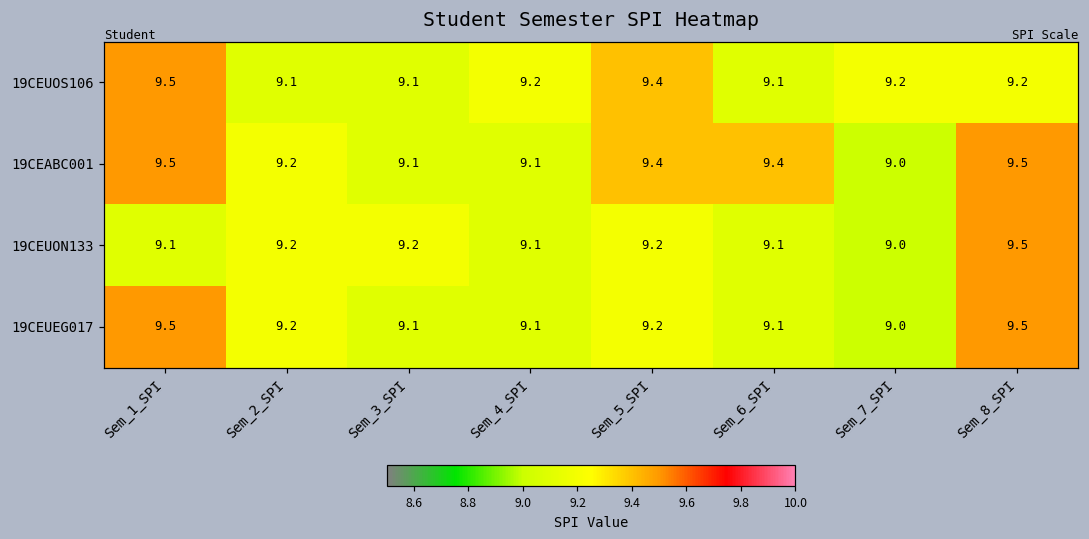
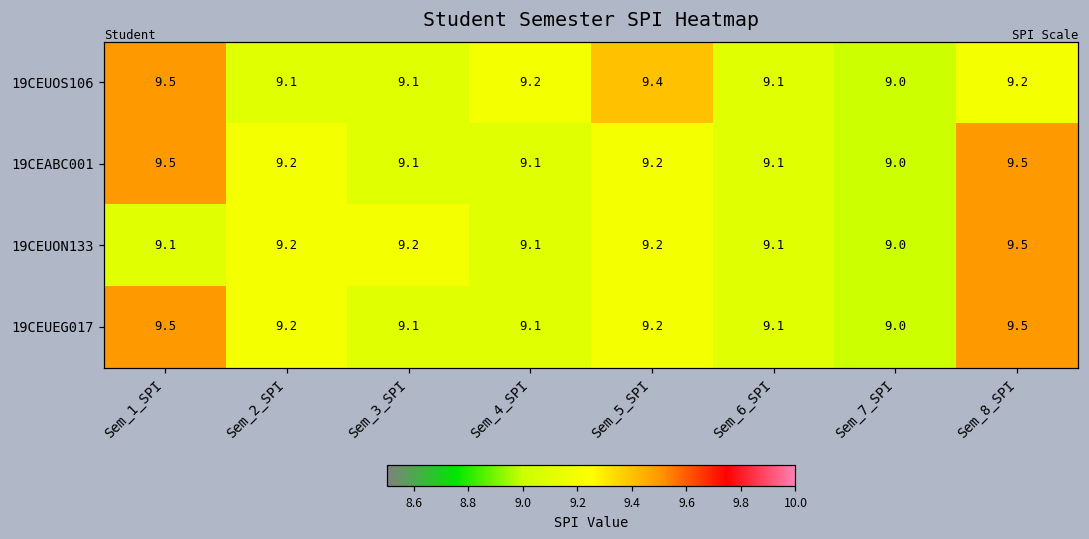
  {
    "19CEUOS106": {
      "Sem_1_SPI": 9.5,
      "Sem_2_SPI": 9.1,
      "Sem_3_SPI": 9.1,
      "Sem_4_SPI": 9.2,
      "Sem_5_SPI": 9.4,
      "Sem_6_SPI": 9.1,
-     "Sem_7_SPI": 9.2,
+     "Sem_7_SPI": 9.0,
      "Sem_8_SPI": 9.2
    },
    "19CEABC001": {
      "Sem_1_SPI": 9.5,
      "Sem_2_SPI": 9.2,
      "Sem_3_SPI": 9.1,
      "Sem_4_SPI": 9.1,
-     "Sem_5_SPI": 9.4,
-     "Sem_6_SPI": 9.4,
+     "Sem_5_SPI": 9.2,
+     "Sem_6_SPI": 9.1,
      "Sem_7_SPI": 9.0,
      "Sem_8_SPI": 9.5
    },
    "19CEUON133": {
      "Sem_1_SPI": 9.1,
      "Sem_2_SPI": 9.2,
      "Sem_3_SPI": 9.2,
      "Sem_4_SPI": 9.1,
      "Sem_5_SPI": 9.2,
      "Sem_6_SPI": 9.1,
      "Sem_7_SPI": 9.0,
      "Sem_8_SPI": 9.5
    },
    "19CEUEG017": {
      "Sem_1_SPI": 9.5,
      "Sem_2_SPI": 9.2,
      "Sem_3_SPI": 9.1,
      "Sem_4_SPI": 9.1,
      "Sem_5_SPI": 9.2,
      "Sem_6_SPI": 9.1,
      "Sem_7_SPI": 9.0,
      "Sem_8_SPI": 9.5
    }
  }
